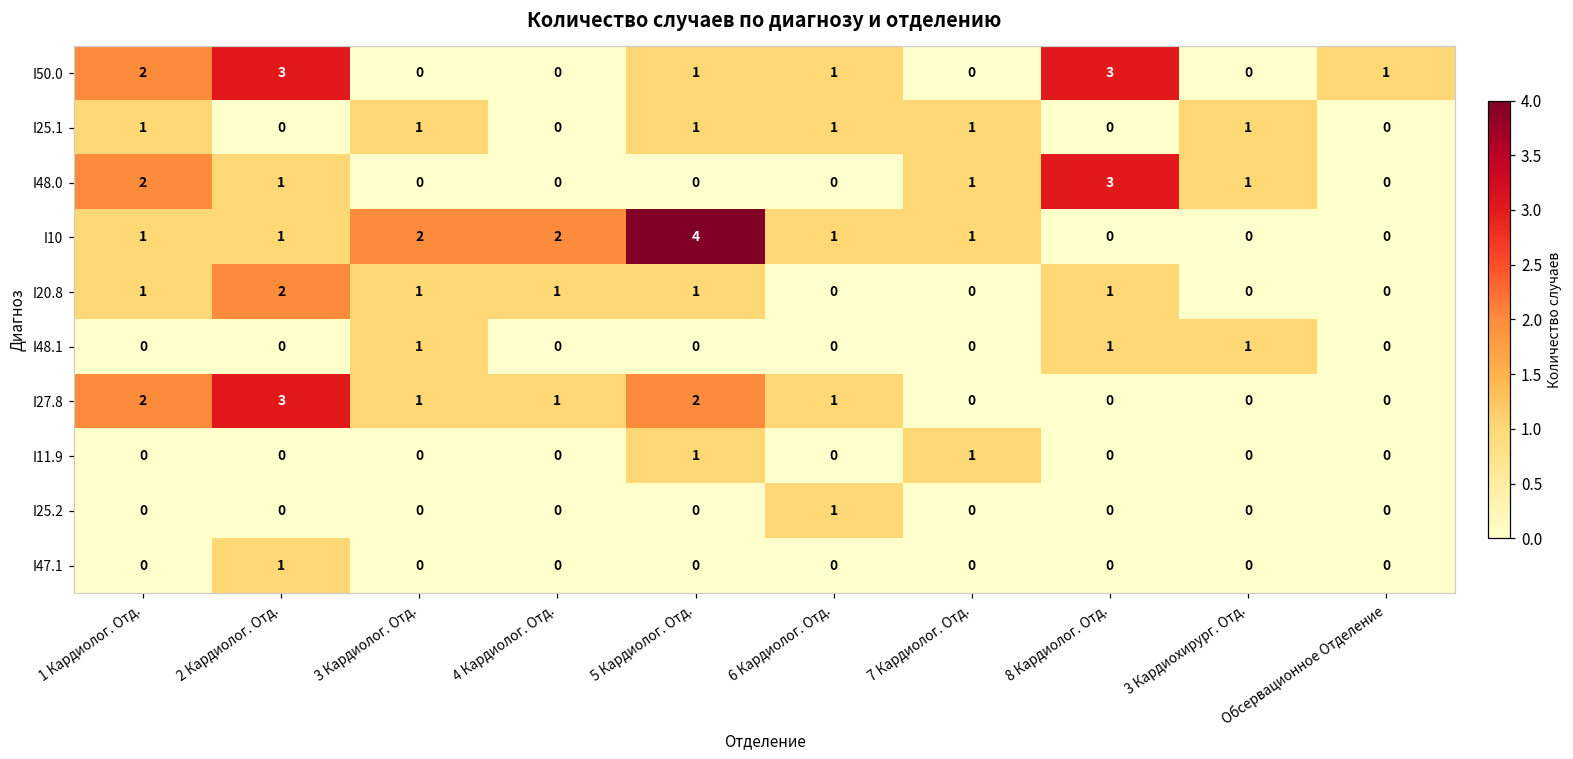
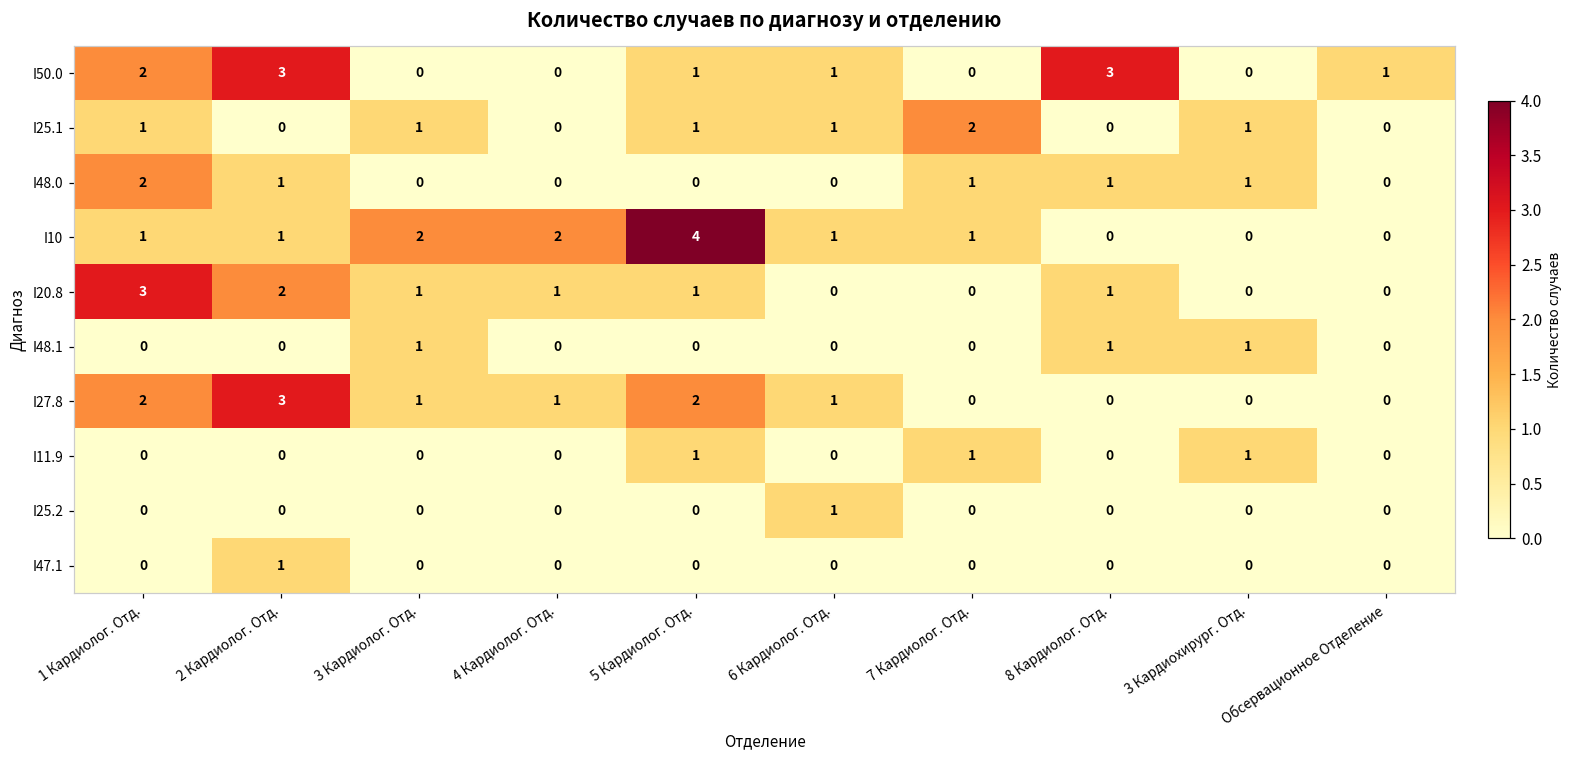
  {
    "I50.0": {
      "1 Кардиолог. Отд.": 2,
      "2 Кардиолог. Отд.": 3,
      "3 Кардиолог. Отд.": 0,
      "4 Кардиолог. Отд.": 0,
      "5 Кардиолог. Отд.": 1,
      "6 Кардиолог. Отд.": 1,
      "7 Кардиолог. Отд.": 0,
      "8 Кардиолог. Отд.": 3,
      "3 Кардиохирург. Отд.": 0,
      "Обсервационное Отделение": 1
    },
    "I25.1": {
      "1 Кардиолог. Отд.": 1,
      "2 Кардиолог. Отд.": 0,
      "3 Кардиолог. Отд.": 1,
      "4 Кардиолог. Отд.": 0,
      "5 Кардиолог. Отд.": 1,
      "6 Кардиолог. Отд.": 1,
-     "7 Кардиолог. Отд.": 1,
+     "7 Кардиолог. Отд.": 2,
      "8 Кардиолог. Отд.": 0,
      "3 Кардиохирург. Отд.": 1,
      "Обсервационное Отделение": 0
    },
    "I48.0": {
      "1 Кардиолог. Отд.": 2,
      "2 Кардиолог. Отд.": 1,
      "3 Кардиолог. Отд.": 0,
      "4 Кардиолог. Отд.": 0,
      "5 Кардиолог. Отд.": 0,
      "6 Кардиолог. Отд.": 0,
      "7 Кардиолог. Отд.": 1,
-     "8 Кардиолог. Отд.": 3,
+     "8 Кардиолог. Отд.": 1,
      "3 Кардиохирург. Отд.": 1,
      "Обсервационное Отделение": 0
    },
    "I10": {
      "1 Кардиолог. Отд.": 1,
      "2 Кардиолог. Отд.": 1,
      "3 Кардиолог. Отд.": 2,
      "4 Кардиолог. Отд.": 2,
      "5 Кардиолог. Отд.": 4,
      "6 Кардиолог. Отд.": 1,
      "7 Кардиолог. Отд.": 1,
      "8 Кардиолог. Отд.": 0,
      "3 Кардиохирург. Отд.": 0,
      "Обсервационное Отделение": 0
    },
    "I20.8": {
-     "1 Кардиолог. Отд.": 1,
+     "1 Кардиолог. Отд.": 3,
      "2 Кардиолог. Отд.": 2,
      "3 Кардиолог. Отд.": 1,
      "4 Кардиолог. Отд.": 1,
      "5 Кардиолог. Отд.": 1,
      "6 Кардиолог. Отд.": 0,
      "7 Кардиолог. Отд.": 0,
      "8 Кардиолог. Отд.": 1,
      "3 Кардиохирург. Отд.": 0,
      "Обсервационное Отделение": 0
    },
    "I48.1": {
      "1 Кардиолог. Отд.": 0,
      "2 Кардиолог. Отд.": 0,
      "3 Кардиолог. Отд.": 1,
      "4 Кардиолог. Отд.": 0,
      "5 Кардиолог. Отд.": 0,
      "6 Кардиолог. Отд.": 0,
      "7 Кардиолог. Отд.": 0,
      "8 Кардиолог. Отд.": 1,
      "3 Кардиохирург. Отд.": 1,
      "Обсервационное Отделение": 0
    },
    "I27.8": {
      "1 Кардиолог. Отд.": 2,
      "2 Кардиолог. Отд.": 3,
      "3 Кардиолог. Отд.": 1,
      "4 Кардиолог. Отд.": 1,
      "5 Кардиолог. Отд.": 2,
      "6 Кардиолог. Отд.": 1,
      "7 Кардиолог. Отд.": 0,
      "8 Кардиолог. Отд.": 0,
      "3 Кардиохирург. Отд.": 0,
      "Обсервационное Отделение": 0
    },
    "I11.9": {
      "1 Кардиолог. Отд.": 0,
      "2 Кардиолог. Отд.": 0,
      "3 Кардиолог. Отд.": 0,
      "4 Кардиолог. Отд.": 0,
      "5 Кардиолог. Отд.": 1,
      "6 Кардиолог. Отд.": 0,
      "7 Кардиолог. Отд.": 1,
      "8 Кардиолог. Отд.": 0,
-     "3 Кардиохирург. Отд.": 0,
+     "3 Кардиохирург. Отд.": 1,
      "Обсервационное Отделение": 0
    },
    "I25.2": {
      "1 Кардиолог. Отд.": 0,
      "2 Кардиолог. Отд.": 0,
      "3 Кардиолог. Отд.": 0,
      "4 Кардиолог. Отд.": 0,
      "5 Кардиолог. Отд.": 0,
      "6 Кардиолог. Отд.": 1,
      "7 Кардиолог. Отд.": 0,
      "8 Кардиолог. Отд.": 0,
      "3 Кардиохирург. Отд.": 0,
      "Обсервационное Отделение": 0
    },
    "I47.1": {
      "1 Кардиолог. Отд.": 0,
      "2 Кардиолог. Отд.": 1,
      "3 Кардиолог. Отд.": 0,
      "4 Кардиолог. Отд.": 0,
      "5 Кардиолог. Отд.": 0,
      "6 Кардиолог. Отд.": 0,
      "7 Кардиолог. Отд.": 0,
      "8 Кардиолог. Отд.": 0,
      "3 Кардиохирург. Отд.": 0,
      "Обсервационное Отделение": 0
    }
  }
